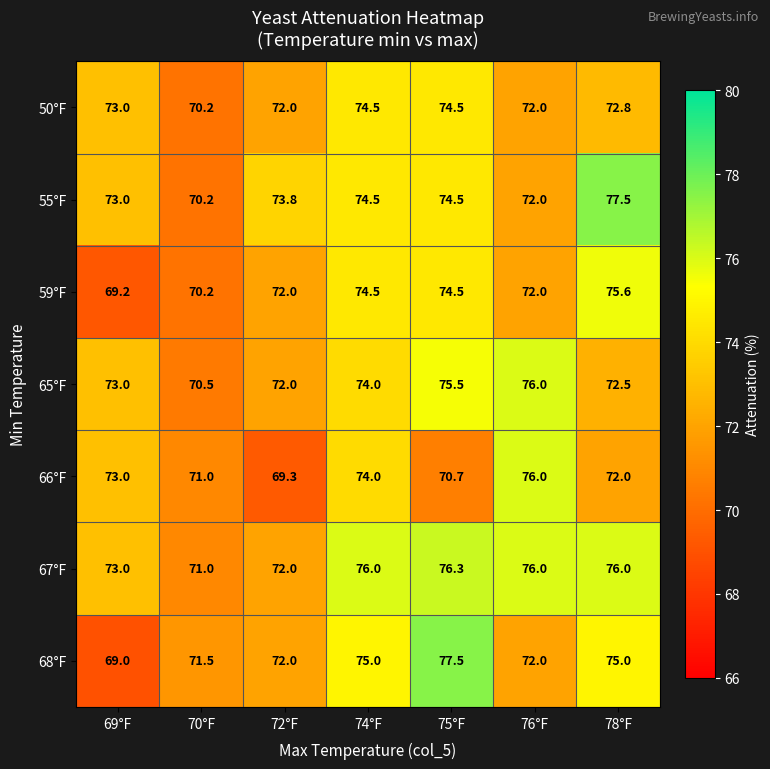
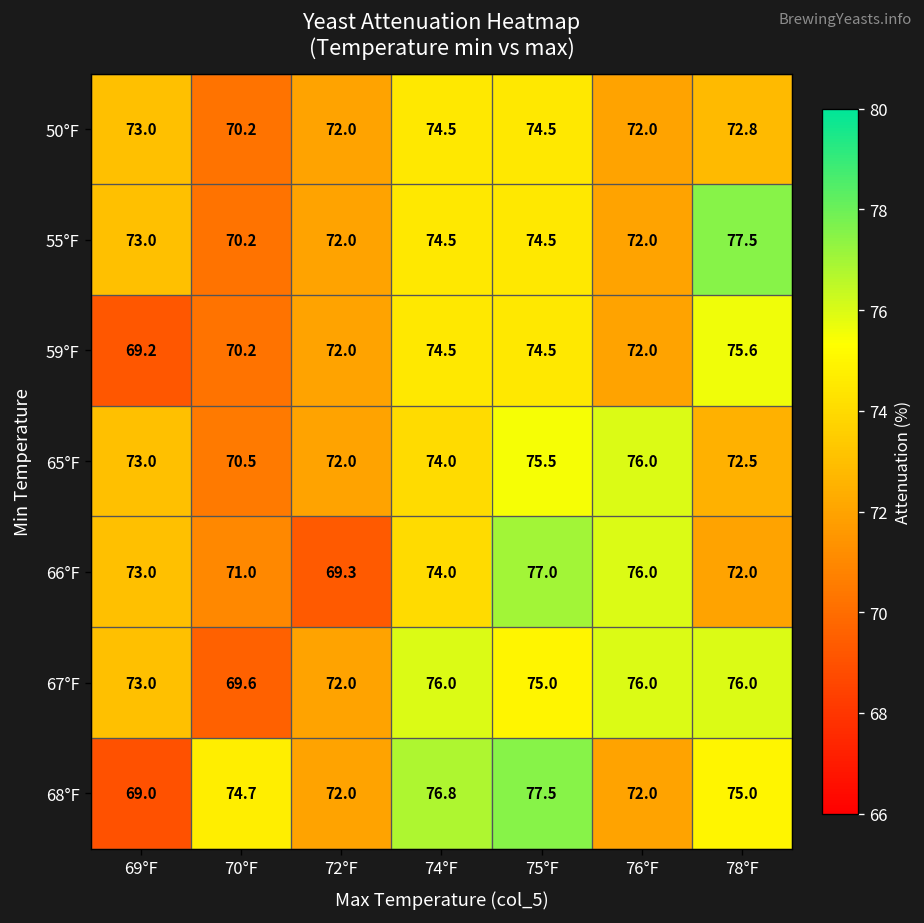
  {
    "50°F": {
      "69°F": 73.0,
      "70°F": 70.2,
      "72°F": 72.0,
      "74°F": 74.5,
      "75°F": 74.5,
      "76°F": 72.0,
      "78°F": 72.8
    },
    "55°F": {
      "69°F": 73.0,
      "70°F": 70.2,
-     "72°F": 73.8,
+     "72°F": 72.0,
      "74°F": 74.5,
      "75°F": 74.5,
      "76°F": 72.0,
      "78°F": 77.5
    },
    "59°F": {
      "69°F": 69.2,
      "70°F": 70.2,
      "72°F": 72.0,
      "74°F": 74.5,
      "75°F": 74.5,
      "76°F": 72.0,
      "78°F": 75.6
    },
    "65°F": {
      "69°F": 73.0,
      "70°F": 70.5,
      "72°F": 72.0,
      "74°F": 74.0,
      "75°F": 75.5,
      "76°F": 76.0,
      "78°F": 72.5
    },
    "66°F": {
      "69°F": 73.0,
      "70°F": 71.0,
      "72°F": 69.3,
      "74°F": 74.0,
-     "75°F": 70.7,
+     "75°F": 77.0,
      "76°F": 76.0,
      "78°F": 72.0
    },
    "67°F": {
      "69°F": 73.0,
-     "70°F": 71.0,
+     "70°F": 69.6,
      "72°F": 72.0,
      "74°F": 76.0,
-     "75°F": 76.3,
+     "75°F": 75.0,
      "76°F": 76.0,
      "78°F": 76.0
    },
    "68°F": {
      "69°F": 69.0,
-     "70°F": 71.5,
+     "70°F": 74.7,
      "72°F": 72.0,
-     "74°F": 75.0,
+     "74°F": 76.8,
      "75°F": 77.5,
      "76°F": 72.0,
      "78°F": 75.0
    }
  }
